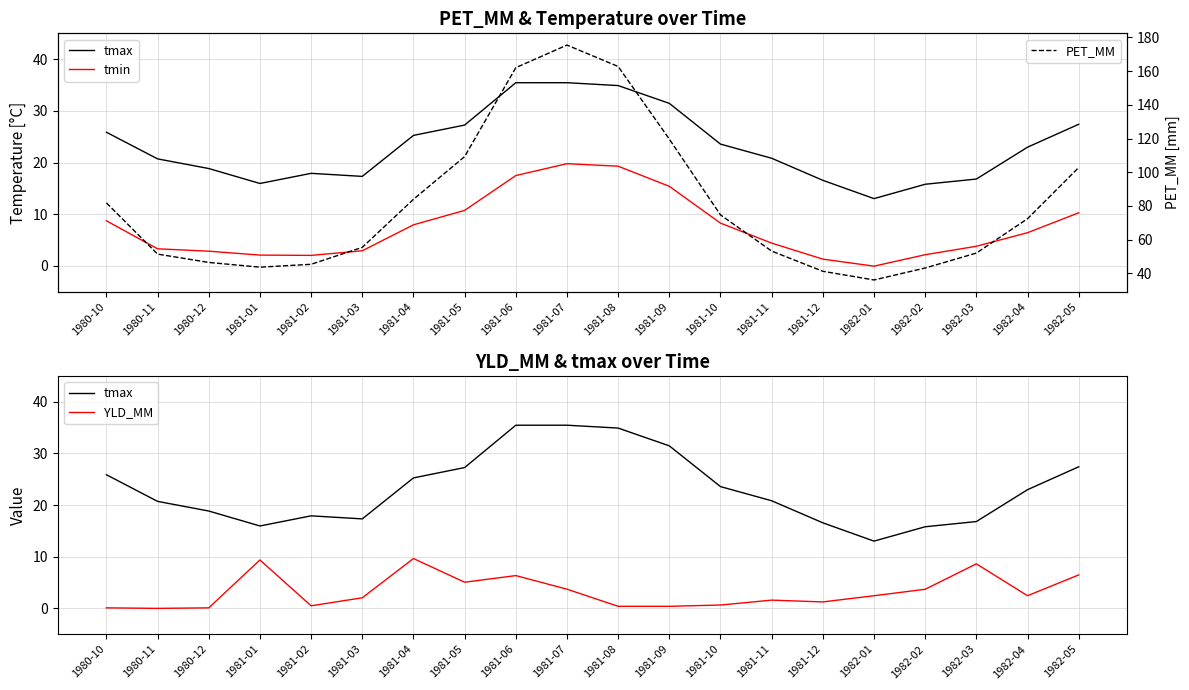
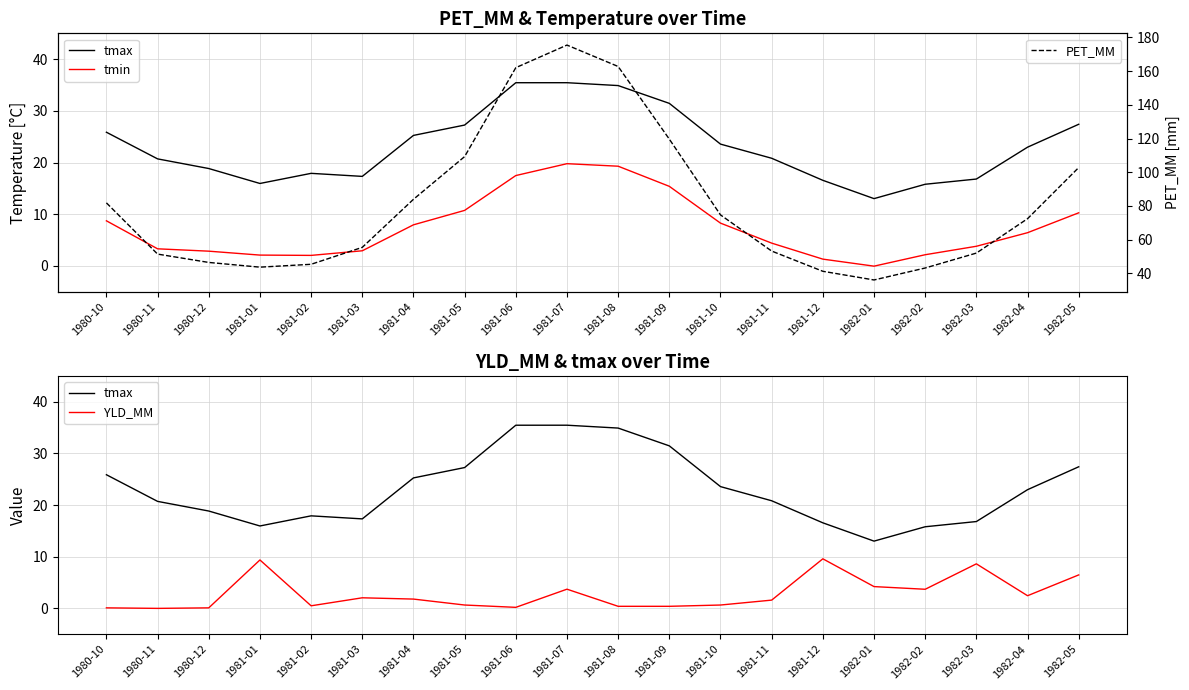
  {
    "YLD_MM & tmax over Time": {
      "tmax": {
        "1980-10": 26,
        "1980-11": 21,
        "1980-12": 19,
        "1981-01": 16,
        "1981-02": 18,
        "1981-03": 17,
        "1981-04": 25,
        "1981-05": 27,
        "1981-06": 35,
        "1981-07": 35,
        "1981-08": 35,
        "1981-09": 31,
        "1981-10": 24,
        "1981-11": 21,
        "1981-12": 17,
        "1982-01": 13,
        "1982-02": 16,
        "1982-03": 17,
        "1982-04": 23,
        "1982-05": 27
      },
      "YLD_MM": {
        "1980-10": 0,
        "1980-11": 0,
        "1980-12": 0,
        "1981-01": 9,
        "1981-02": 0,
        "1981-03": 2,
-       "1981-04": 10,
-       "1981-05": 5,
-       "1981-06": 6,
+       "1981-04": 2,
+       "1981-05": 1,
+       "1981-06": 0,
        "1981-07": 4,
        "1981-08": 0,
        "1981-09": 0,
        "1981-10": 1,
        "1981-11": 2,
-       "1981-12": 1,
-       "1982-01": 2,
+       "1981-12": 10,
+       "1982-01": 4,
        "1982-02": 4,
        "1982-03": 9,
        "1982-04": 2,
        "1982-05": 6
      }
    }
  }
